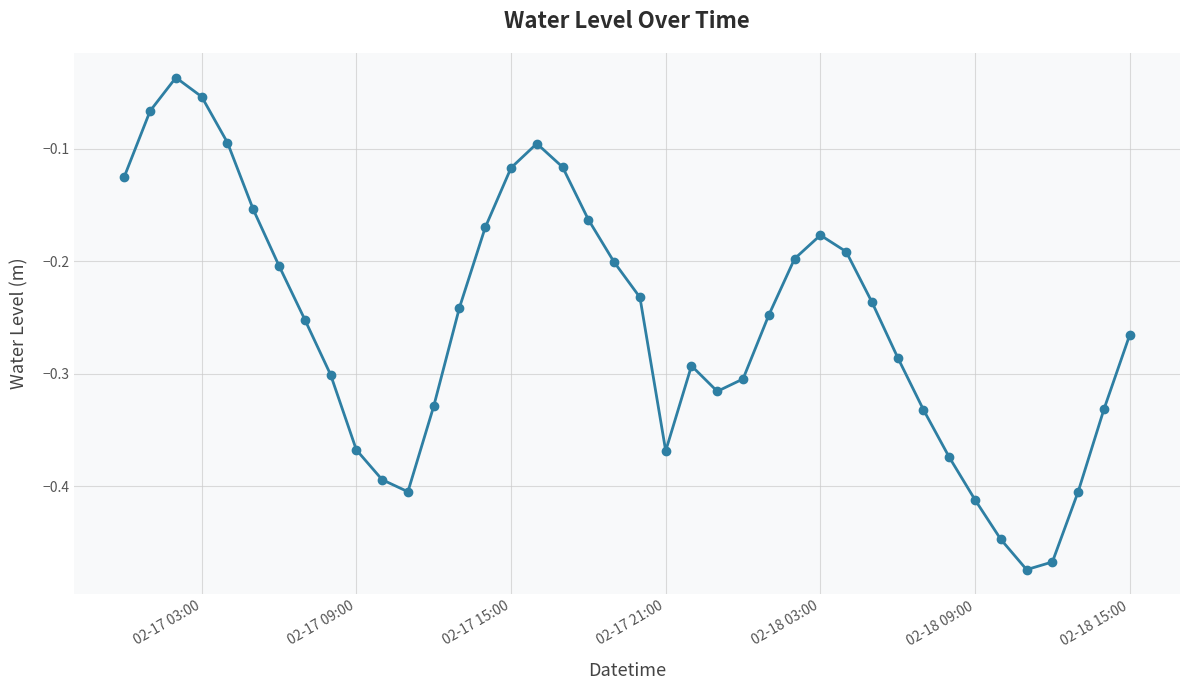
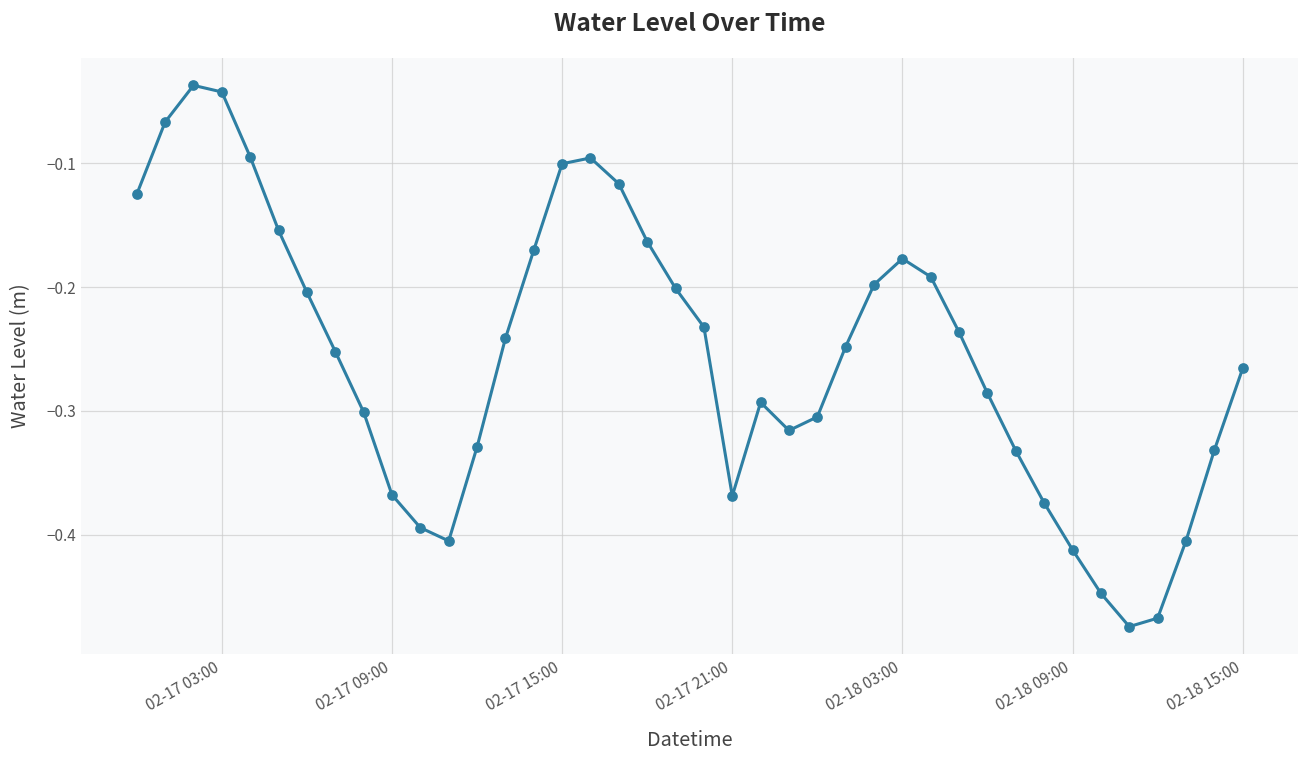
  {
-   "02-17 03:00": -0.054,
+   "02-17 03:00": -0.042,
    "02-17 09:00": -0.368,
-   "02-17 15:00": -0.117,
+   "02-17 15:00": -0.100,
    "02-17 21:00": -0.369,
    "02-18 03:00": -0.177,
    "02-18 09:00": -0.412,
    "02-18 15:00": -0.266
  }
